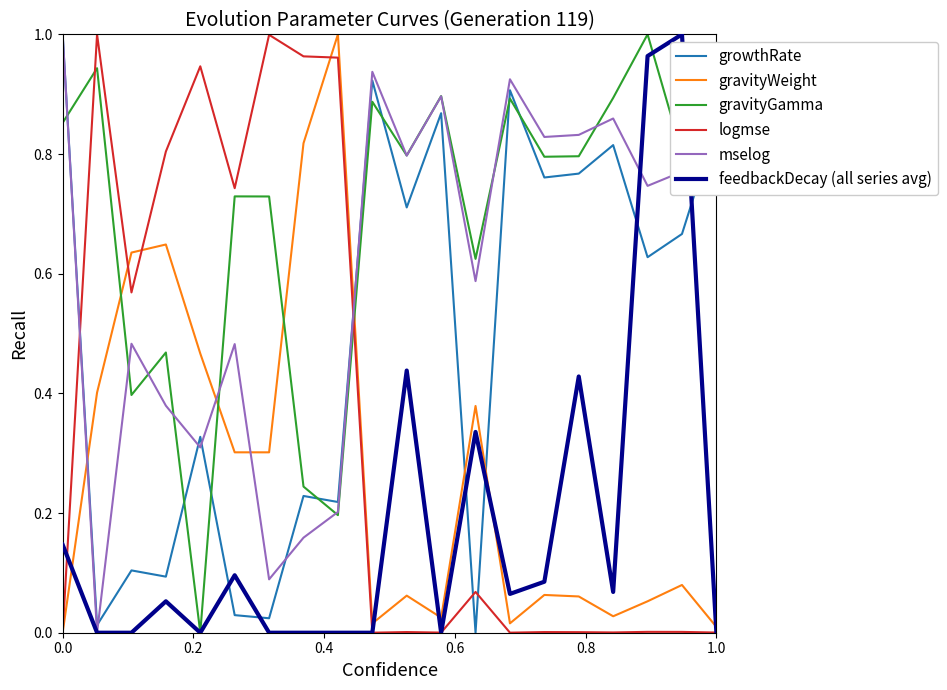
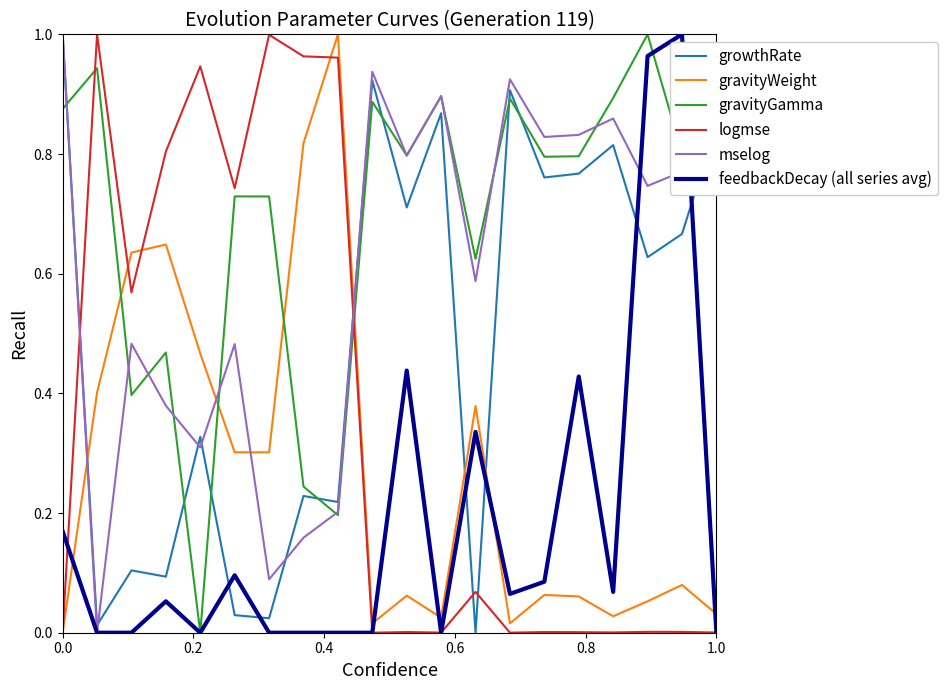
  {
    "gravityWeight": {
-     "1.0": 0.01
+     "1.0": 0.03
    },
    "gravityGamma": {
-     "0.0": 0.85
+     "0.0": 0.88
    },
    "feedbackDecay (all series avg)": {
-     "0.0": 0.15
+     "0.0": 0.17
    }
  }
